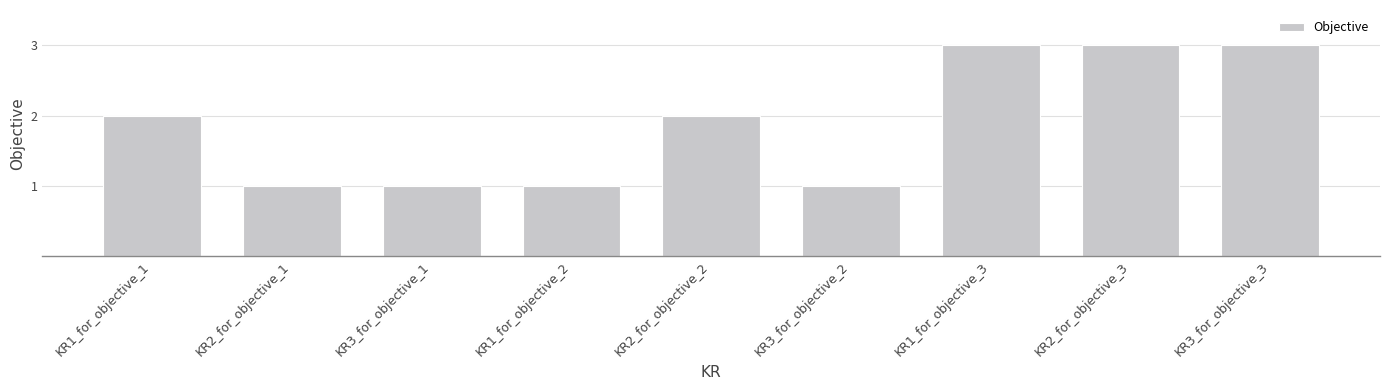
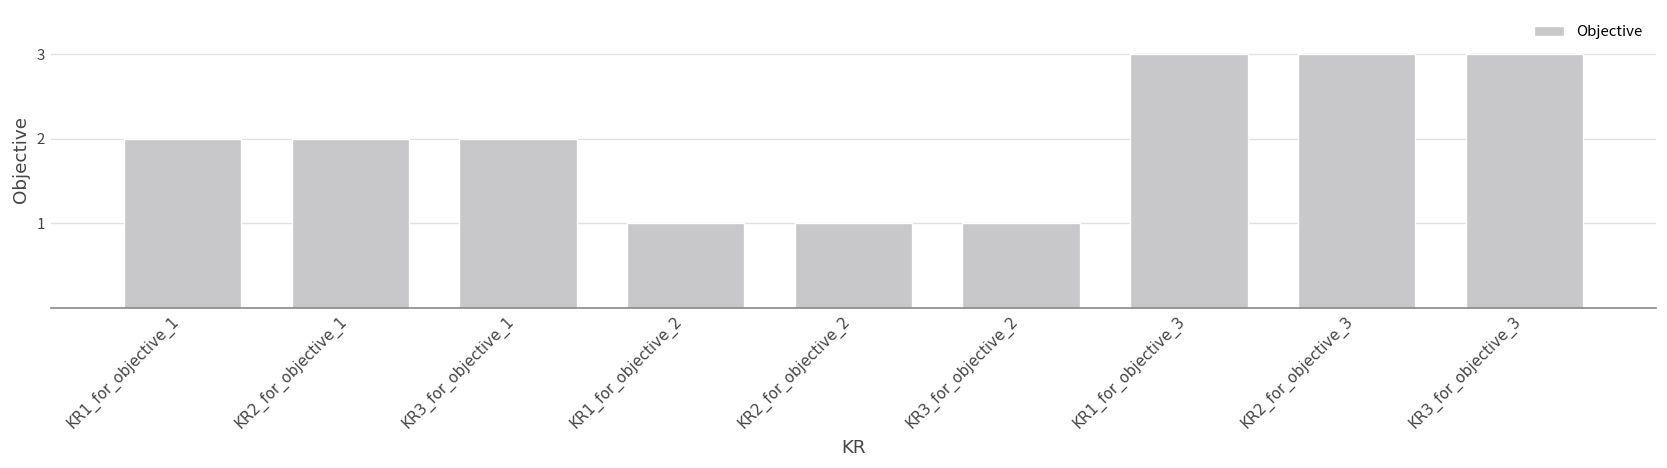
  {
    "KR1_for_objective_1": 2,
-   "KR2_for_objective_1": 1,
-   "KR3_for_objective_1": 1,
+   "KR2_for_objective_1": 2,
+   "KR3_for_objective_1": 2,
    "KR1_for_objective_2": 1,
-   "KR2_for_objective_2": 2,
+   "KR2_for_objective_2": 1,
    "KR3_for_objective_2": 1,
    "KR1_for_objective_3": 3,
    "KR2_for_objective_3": 3,
    "KR3_for_objective_3": 3
  }
